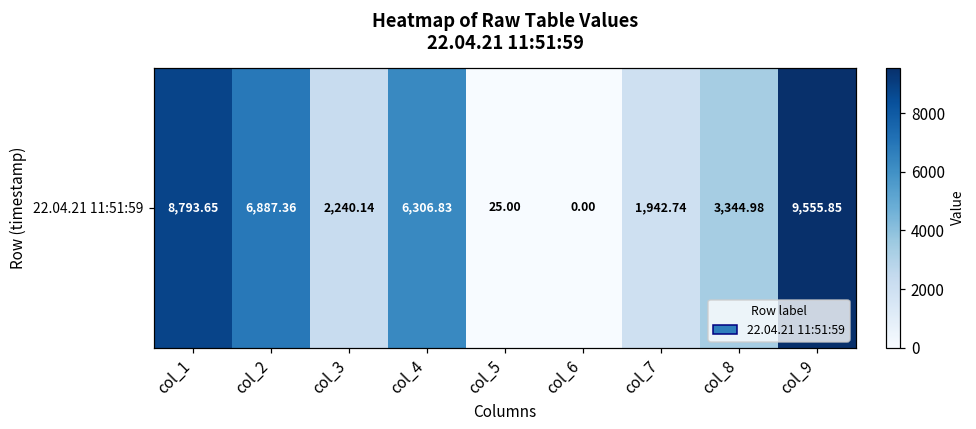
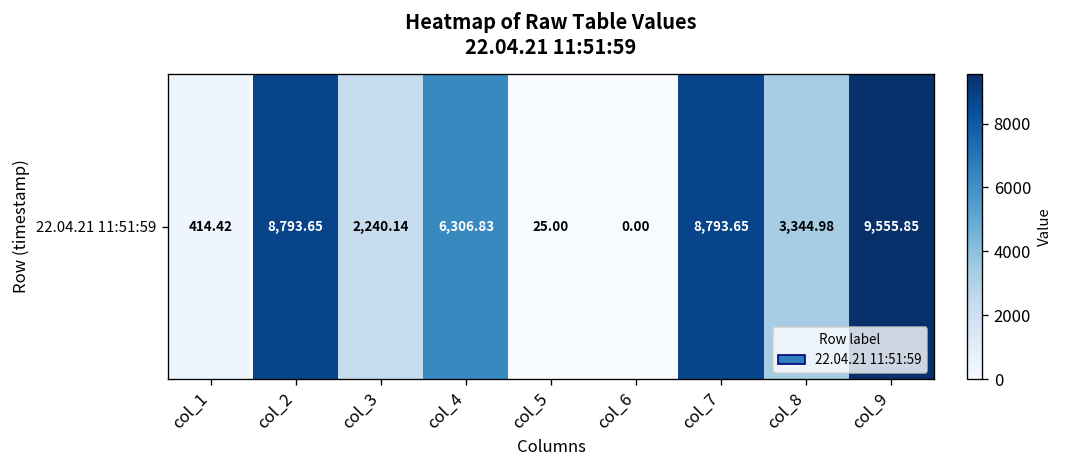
  {
    "22.04.21 11:51:59": {
-     "col_1": "8,793.65",
-     "col_2": "6,887.36",
+     "col_1": "414.42",
+     "col_2": "8,793.65",
      "col_3": "2,240.14",
      "col_4": "6,306.83",
      "col_5": "25.00",
      "col_6": "0.00",
-     "col_7": "1,942.74",
+     "col_7": "8,793.65",
      "col_8": "3,344.98",
      "col_9": "9,555.85"
    }
  }
